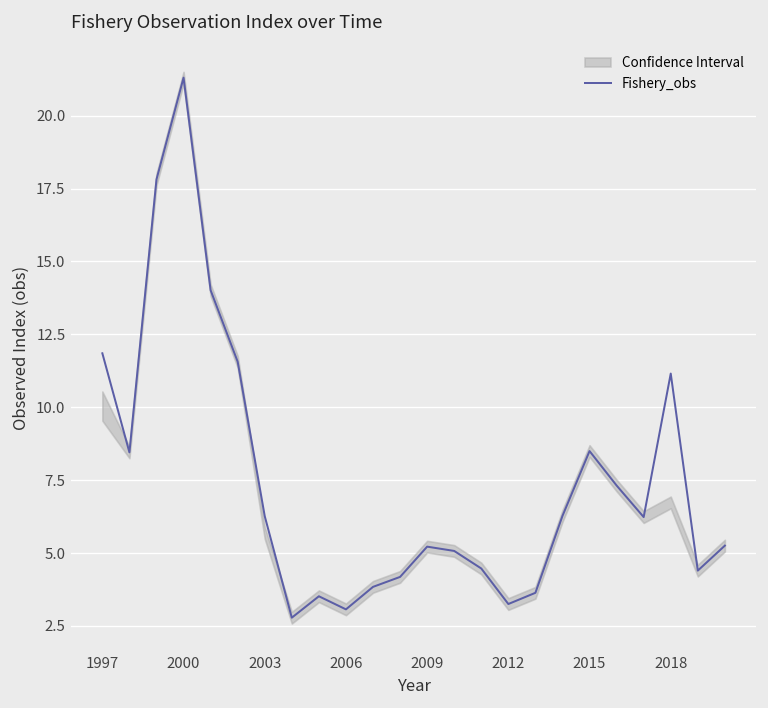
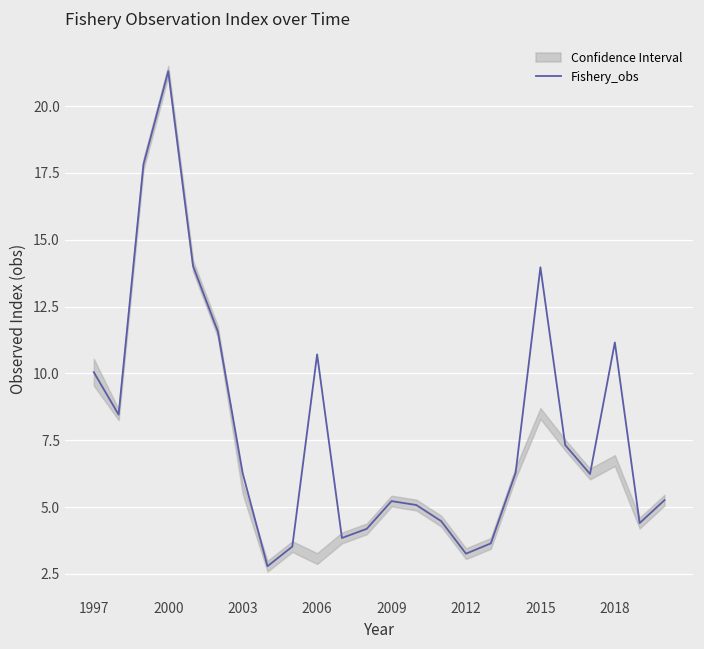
  {
    "Fishery_obs": {
-     "1997": 11.9,
+     "1997": 10.0,
      "2000": 21.3,
      "2003": 6.3,
-     "2006": 3.1,
+     "2006": 10.7,
      "2009": 5.2,
      "2012": 3.3,
-     "2015": 8.5,
+     "2015": 14.0,
      "2018": 11.2
    }
  }
